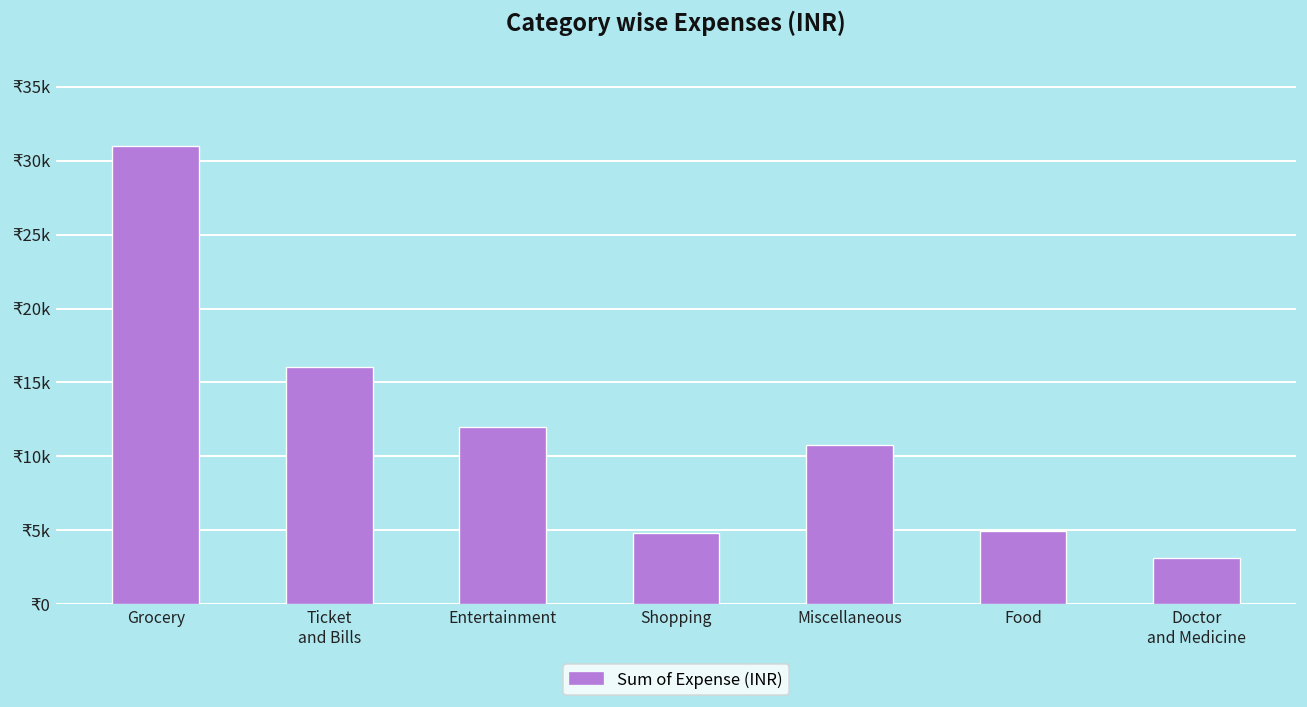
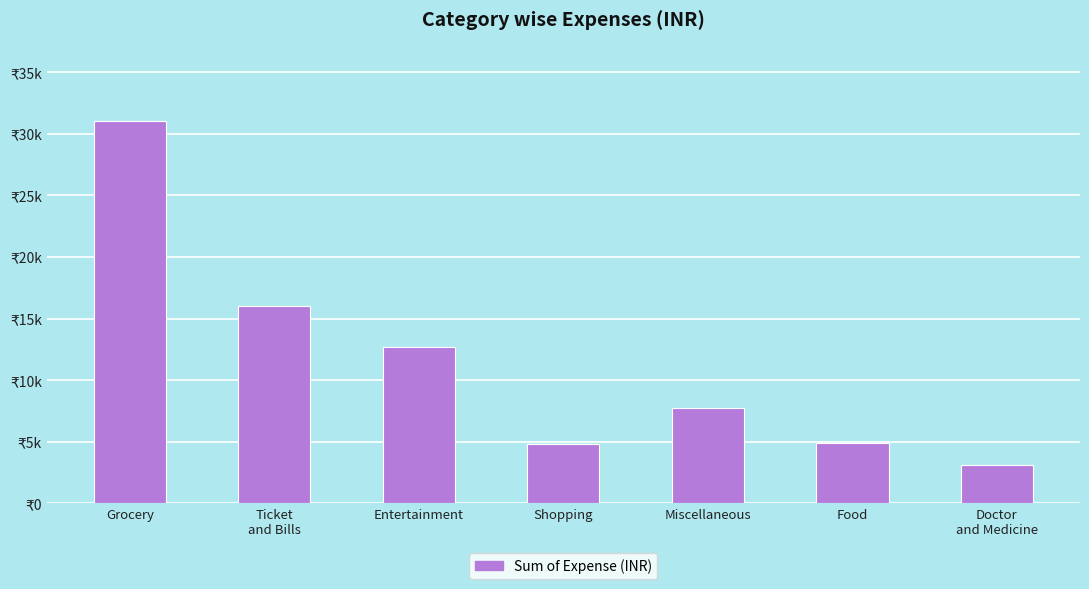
  {
    "Grocery": "₹31000",
    "Ticket and Bills": "₹16000",
-   "Entertainment": "₹12000",
+   "Entertainment": "₹12700",
    "Shopping": "₹4800",
-   "Miscellaneous": "₹10800",
+   "Miscellaneous": "₹7700",
    "Food": "₹4900",
    "Doctor and Medicine": "₹3100"
  }
